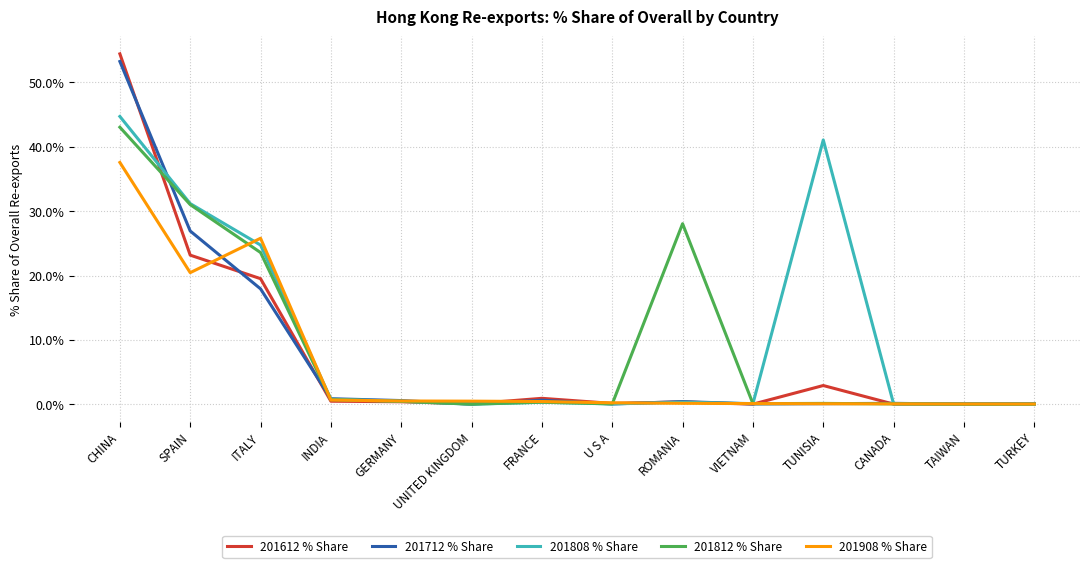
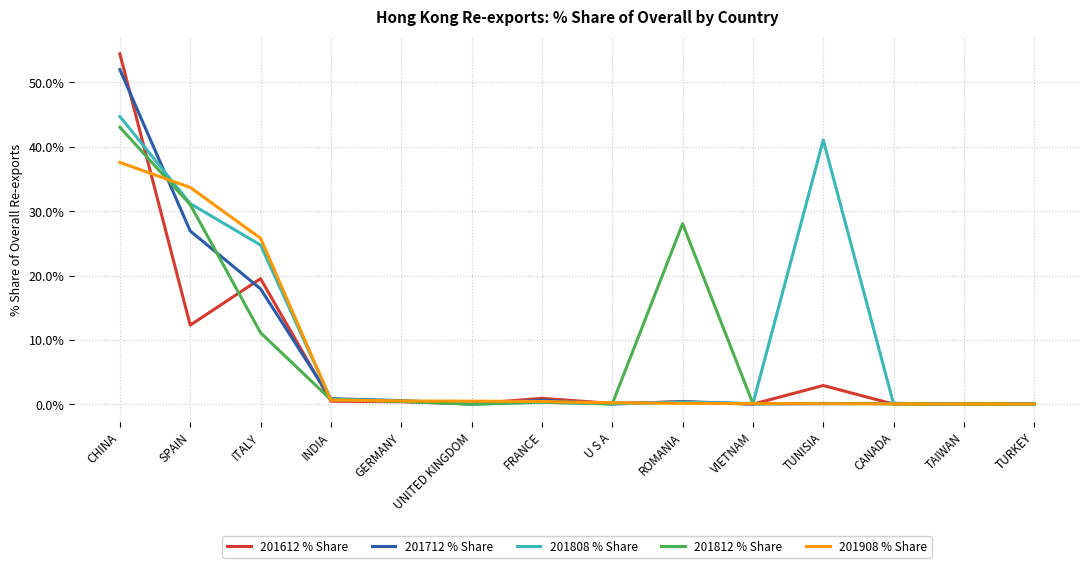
  {
    "201612 % Share": {
      "CHINA": "54%",
-     "SPAIN": "23%",
+     "SPAIN": "12%",
      "ITALY": "20%",
      "TUNISIA": "3%"
    },
    "201712 % Share": {
-     "CHINA": "53%",
+     "CHINA": "52%",
      "SPAIN": "27%",
      "ITALY": "18%"
    },
    "201808 % Share": {
      "CHINA": "45%",
      "ITALY": "25%",
      "TUNISIA": "41%"
    },
    "201812 % Share": {
      "CHINA": "43%",
-     "ITALY": "24%",
+     "ITALY": "11%",
      "ROMANIA": "28%"
    },
    "201908 % Share": {
      "CHINA": "38%",
-     "SPAIN": "20%",
+     "SPAIN": "34%",
      "ITALY": "26%",
      "UNITED KINGDOM": "0%"
    }
  }
